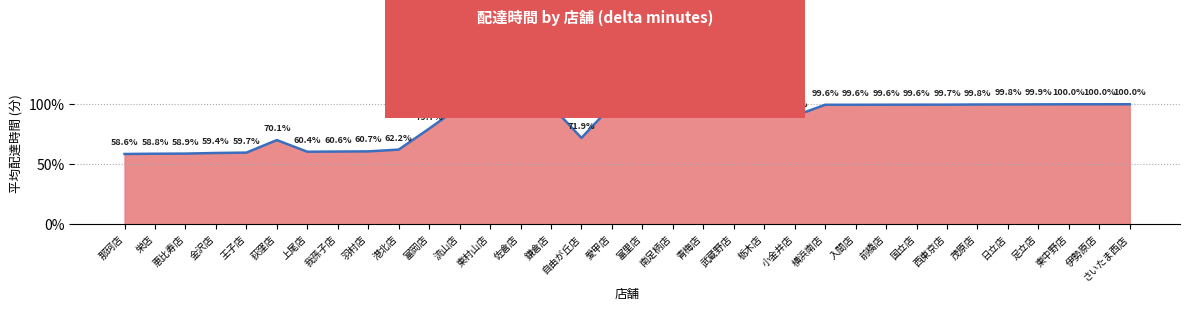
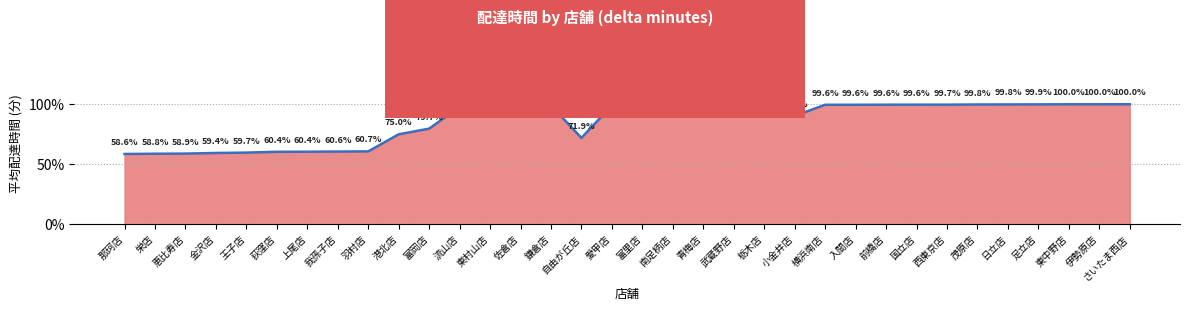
  {
    "那珂店": "58.6%",
    "栄店": "58.8%",
    "恵比寿店": "58.9%",
    "金沢店": "59.4%",
    "王子店": "59.7%",
-   "荻窪店": "70.1%",
+   "荻窪店": "60.4%",
    "上尾店": "60.4%",
    "我孫子店": "60.6%",
    "羽村店": "60.7%",
-   "港北店": "62.2%",
+   "港北店": "75.0%",
    "富岡店": "79.7%",
    "自由が丘店": "71.9%",
    "小金井店": "90.3%",
    "横浜南店": "99.6%",
    "入間店": "99.6%",
    "前橋店": "99.6%",
    "国立店": "99.6%",
    "西東京店": "99.7%",
    "茂原店": "99.8%",
    "日立店": "99.8%",
    "足立店": "99.9%",
    "東中野店": "100.0%",
    "伊勢原店": "100.0%",
    "さいたま西店": "100.0%"
  }
